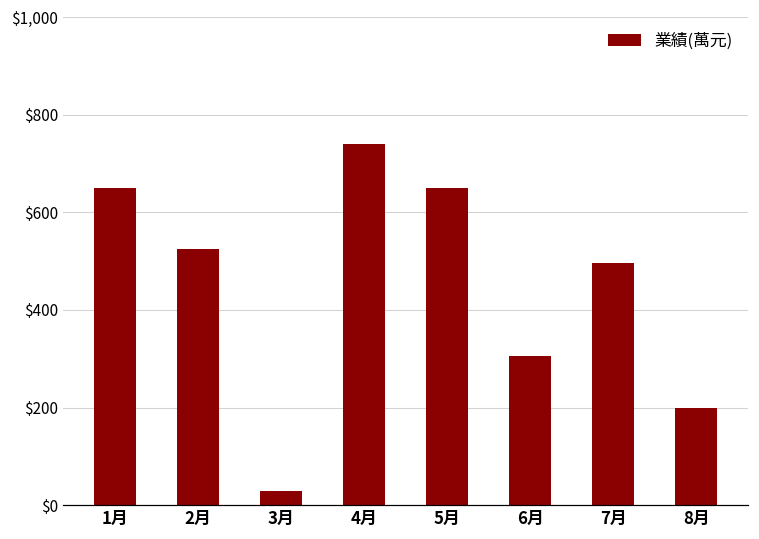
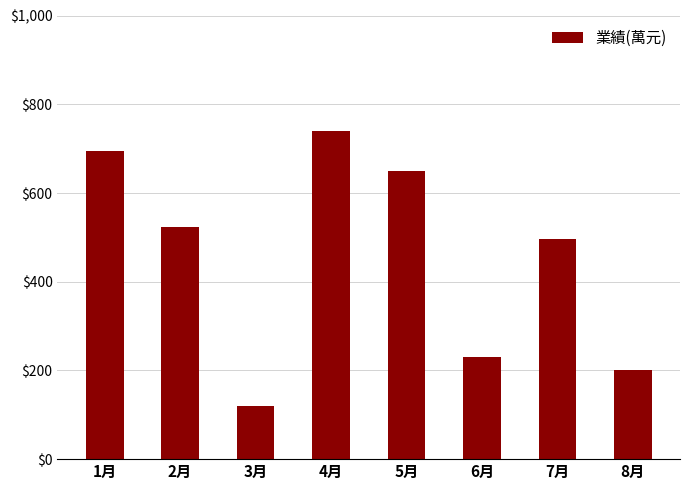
  {
-   "1月": "$650",
+   "1月": "$700",
    "2月": "$520",
-   "3月": "$30",
+   "3月": "$120",
    "4月": "$740",
    "5月": "$650",
-   "6月": "$310",
+   "6月": "$230",
    "7月": "$500",
    "8月": "$200"
  }
